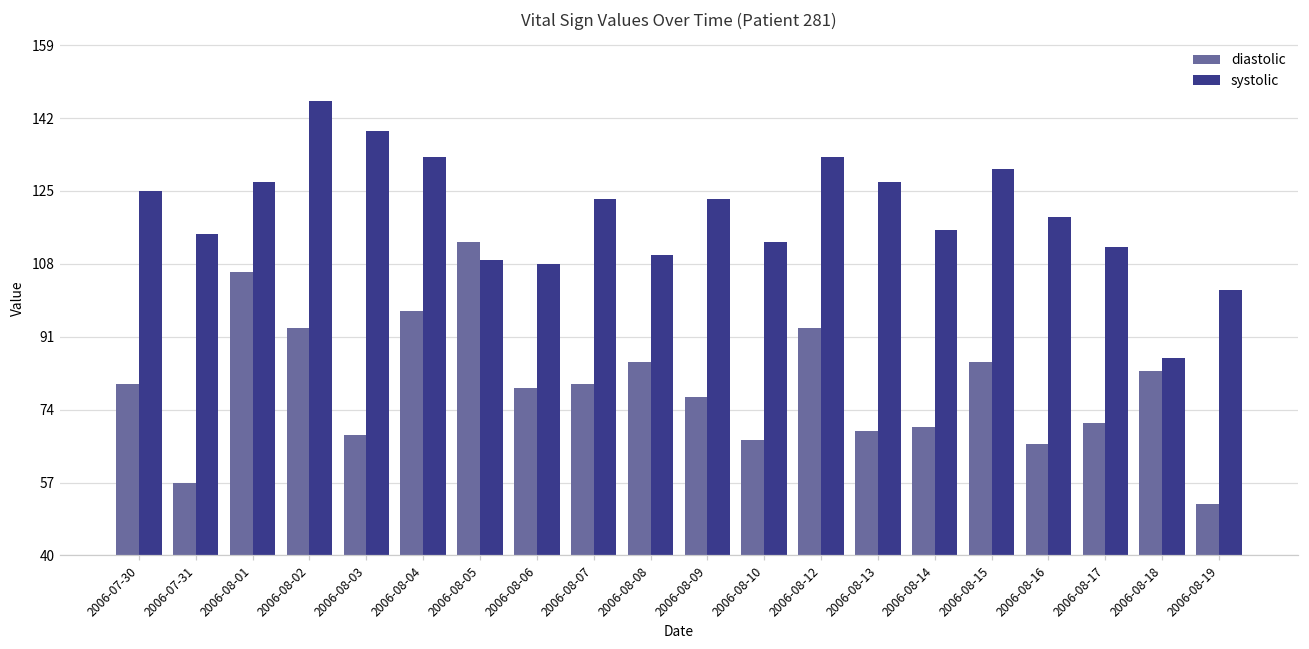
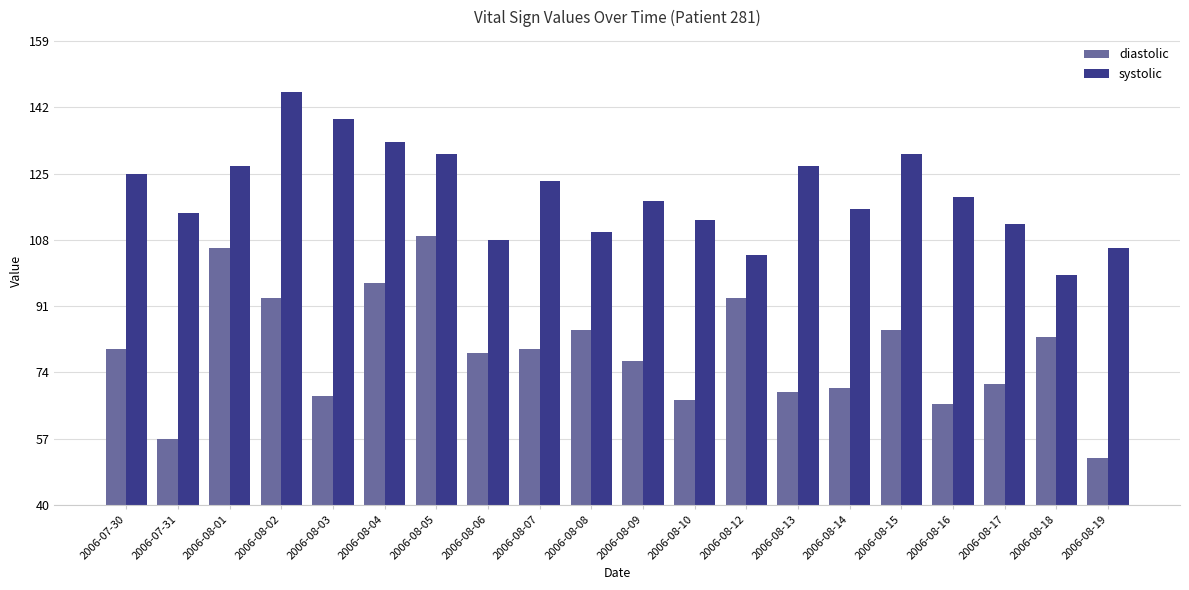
  {
    "diastolic": {
      "2006-07-30": 80,
      "2006-07-31": 57,
      "2006-08-01": 106,
      "2006-08-02": 93,
      "2006-08-03": 68,
      "2006-08-04": 97,
-     "2006-08-05": 113,
+     "2006-08-05": 109,
      "2006-08-06": 79,
      "2006-08-07": 80,
      "2006-08-08": 85,
      "2006-08-09": 77,
      "2006-08-10": 67,
      "2006-08-12": 93,
      "2006-08-13": 69,
      "2006-08-14": 70,
      "2006-08-15": 85,
      "2006-08-16": 66,
      "2006-08-17": 71,
      "2006-08-18": 83,
      "2006-08-19": 52
    },
    "systolic": {
      "2006-07-30": 125,
      "2006-07-31": 115,
      "2006-08-01": 127,
      "2006-08-02": 146,
      "2006-08-03": 139,
      "2006-08-04": 133,
-     "2006-08-05": 109,
+     "2006-08-05": 130,
      "2006-08-06": 108,
      "2006-08-07": 123,
      "2006-08-08": 110,
-     "2006-08-09": 123,
+     "2006-08-09": 118,
      "2006-08-10": 113,
-     "2006-08-12": 133,
+     "2006-08-12": 104,
      "2006-08-13": 127,
      "2006-08-14": 116,
      "2006-08-15": 130,
      "2006-08-16": 119,
      "2006-08-17": 112,
-     "2006-08-18": 86,
-     "2006-08-19": 102
+     "2006-08-18": 99,
+     "2006-08-19": 106
    }
  }
